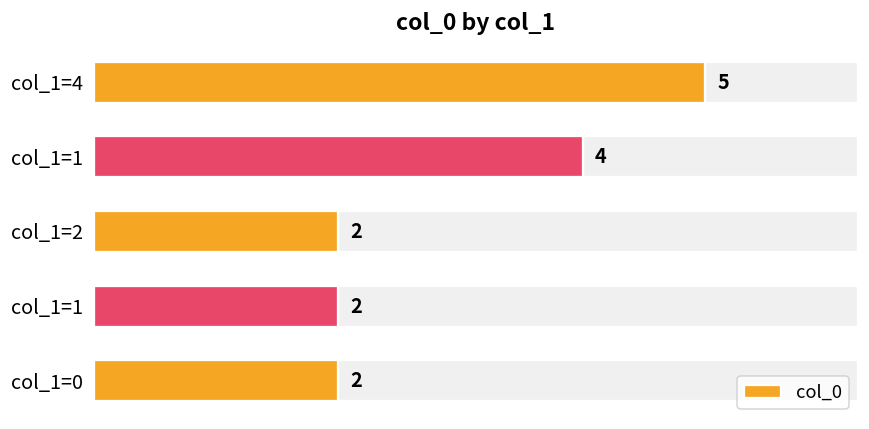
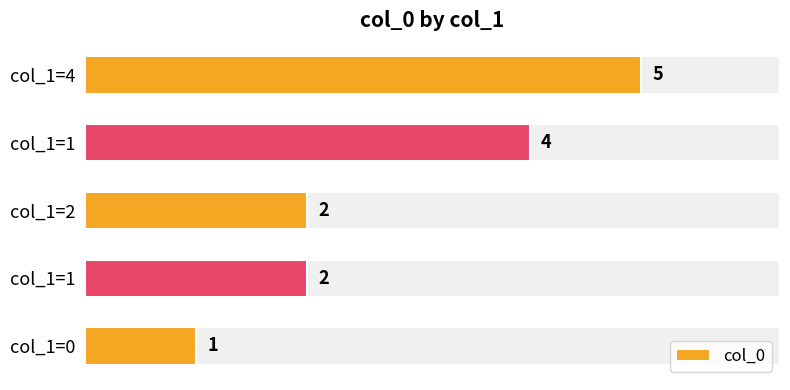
  {
    "col_1=4": 5,
    "col_1=2": 2,
-   "col_1=0": 2
+   "col_1=0": 1
  }
